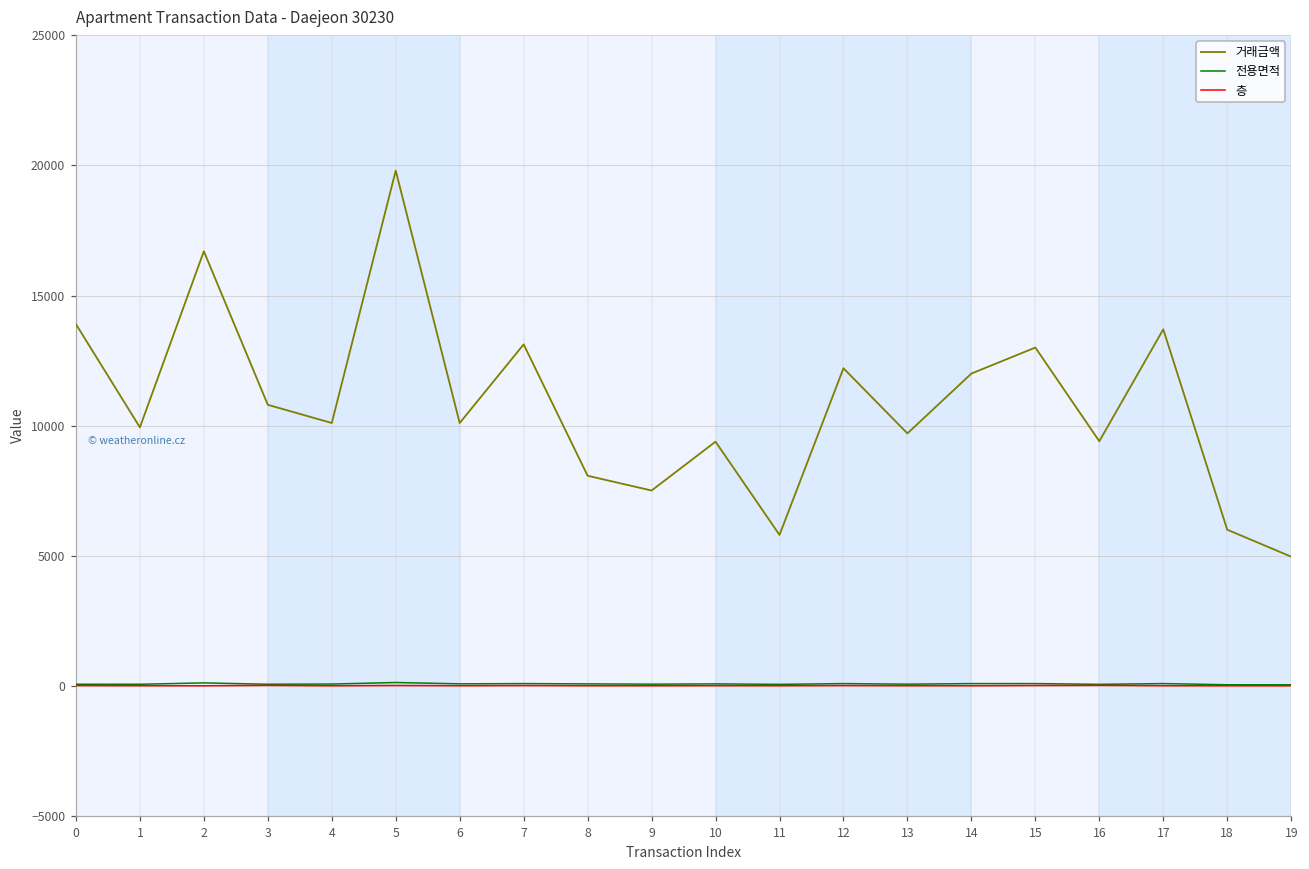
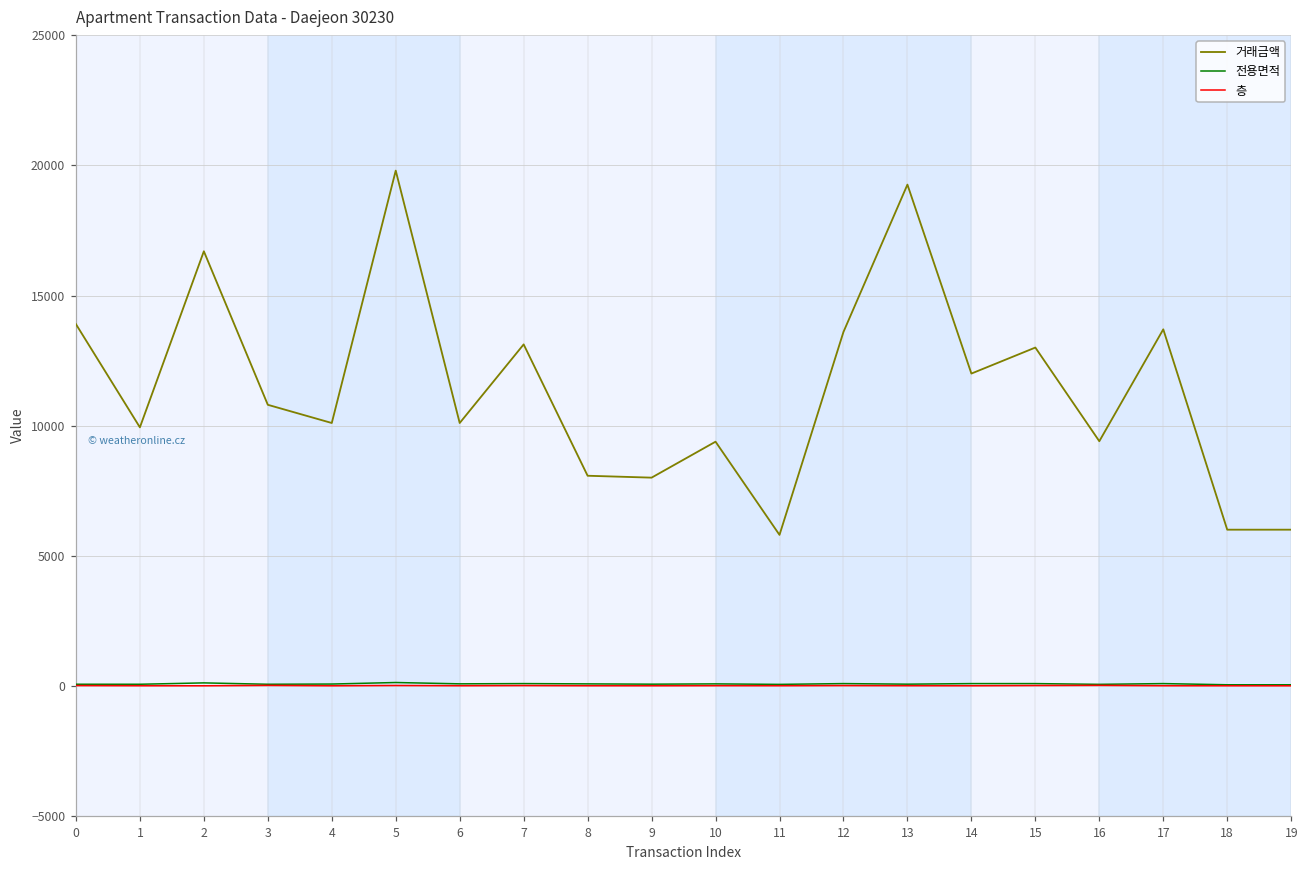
  {
    "거래금액": {
      "0": 13900,
      "1": 9900,
      "2": 16700,
      "3": 10800,
      "4": 10100,
      "5": 19800,
      "6": 10100,
      "7": 13100,
      "8": 8100,
-     "9": 7500,
+     "9": 8000,
      "10": 9400,
      "11": 5800,
-     "12": 12200,
-     "13": 9700,
+     "12": 13600,
+     "13": 19300,
      "14": 12000,
      "15": 13000,
      "16": 9400,
      "17": 13700,
      "18": 6000,
-     "19": 5000
+     "19": 6000
    },
    "전용면적": {
      "2": 100,
      "5": 100
    },
    "층": {
      "2": 0,
      "5": 0
    }
  }
